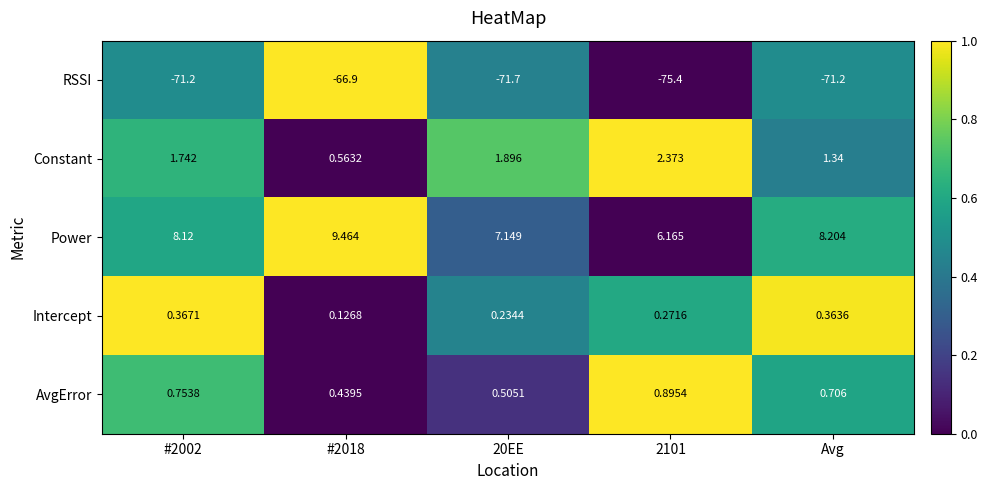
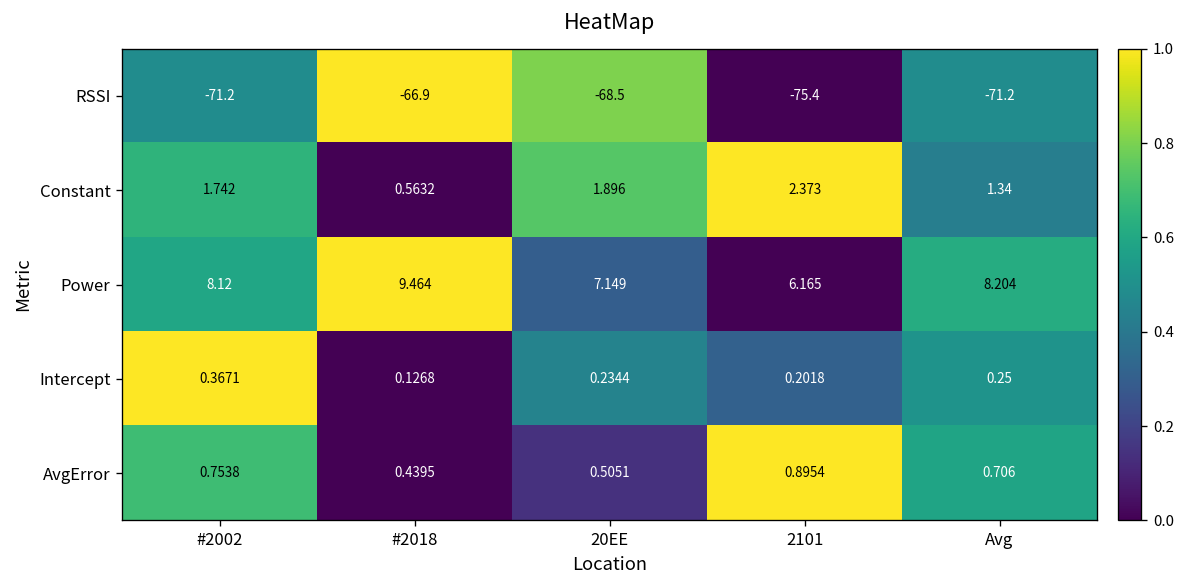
  {
    "RSSI": {
      "#2002": -71.2,
      "#2018": -66.9,
-     "20EE": -71.7,
+     "20EE": -68.5,
      "2101": -75.4,
      "Avg": -71.2
    },
    "Constant": {
      "#2002": 1.742,
      "#2018": 0.5632,
      "20EE": 1.896,
      "2101": 2.373,
      "Avg": 1.34
    },
    "Power": {
      "#2002": 8.12,
      "#2018": 9.464,
      "20EE": 7.149,
      "2101": 6.165,
      "Avg": 8.204
    },
    "Intercept": {
      "#2002": 0.3671,
      "#2018": 0.1268,
      "20EE": 0.2344,
-     "2101": 0.2716,
-     "Avg": 0.3636
+     "2101": 0.2018,
+     "Avg": 0.25
    },
    "AvgError": {
      "#2002": 0.7538,
      "#2018": 0.4395,
      "20EE": 0.5051,
      "2101": 0.8954,
      "Avg": 0.706
    }
  }
